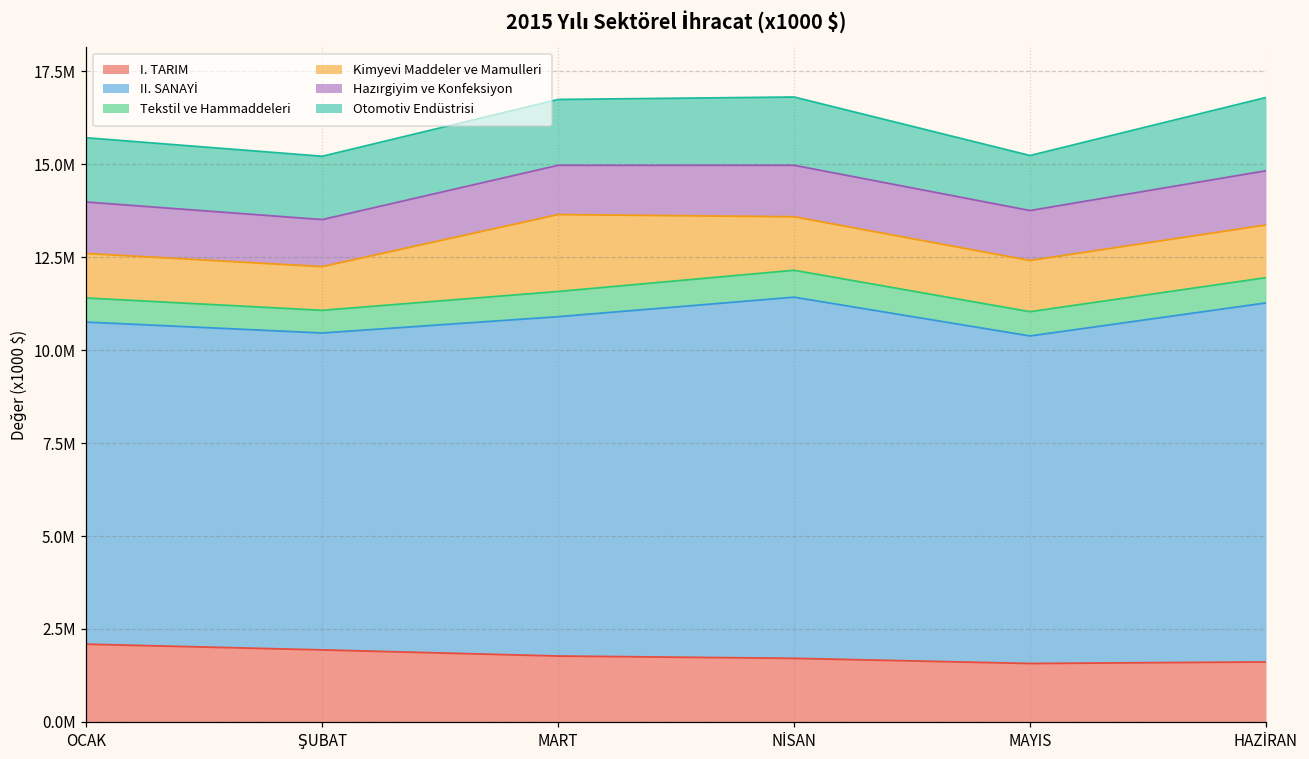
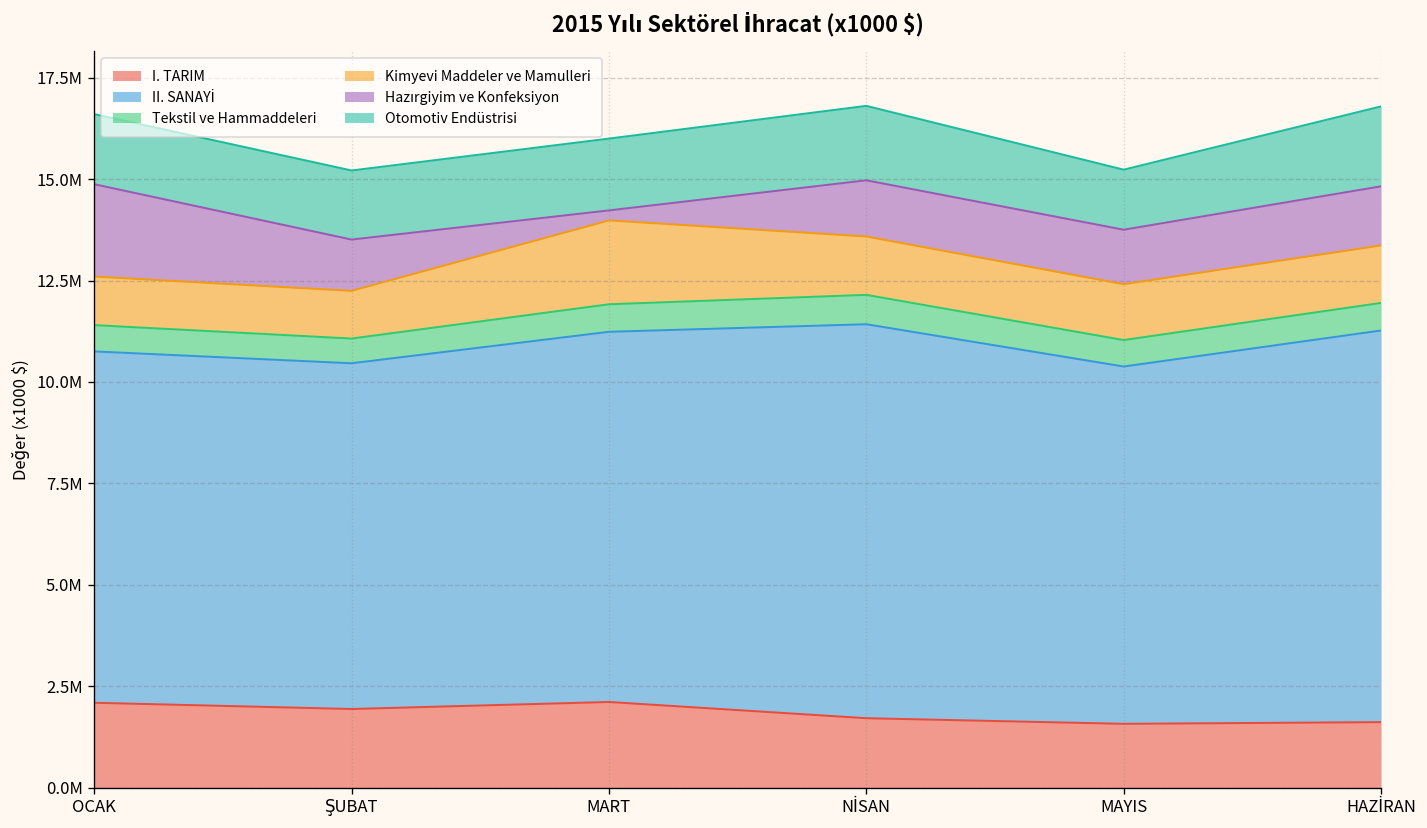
  {
    "I. TARIM": {
      "OCAK": 2100000,
      "ŞUBAT": 1900000,
-     "MART": 1800000,
+     "MART": 2100000,
      "NİSAN": 1700000,
      "MAYIS": 1600000,
      "HAZİRAN": 1600000
    },
    "II. SANAYİ": {
      "OCAK": 8700000,
      "ŞUBAT": 8500000,
      "MART": 9100000,
      "NİSAN": 9700000,
      "MAYIS": 8800000,
      "HAZİRAN": 9700000
    },
    "Kimyevi Maddeler ve Mamulleri": {
      "OCAK": 1200000,
      "ŞUBAT": 1200000,
      "MART": 2100000,
      "NİSAN": 1400000,
      "MAYIS": 1400000,
      "HAZİRAN": 1400000
    },
    "Hazırgiyim ve Konfeksiyon": {
-     "OCAK": 1400000,
+     "OCAK": 2300000,
      "ŞUBAT": 1300000,
-     "MART": 1300000,
+     "MART": 200000,
      "NİSAN": 1400000,
      "MAYIS": 1300000,
      "HAZİRAN": 1500000
    }
  }
